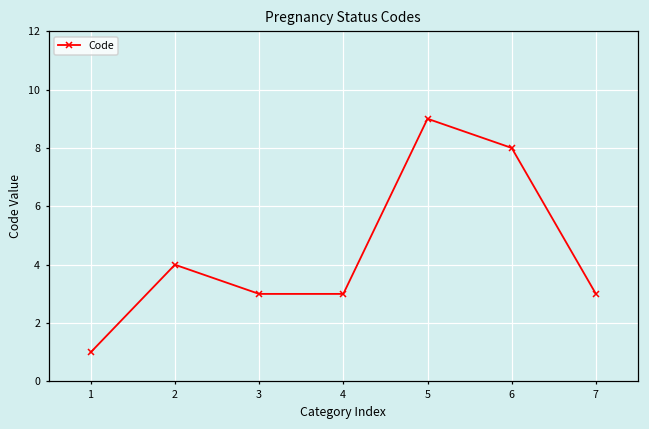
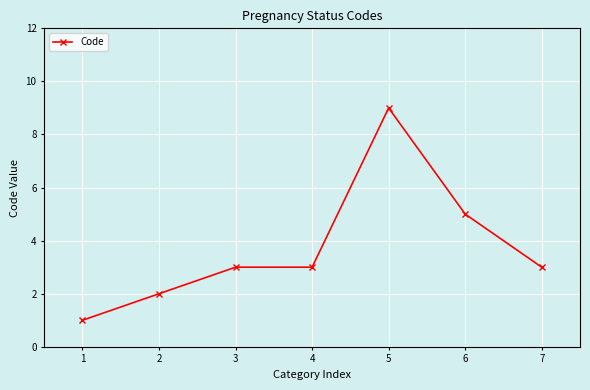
  {
    "1": 1,
-   "2": 4,
+   "2": 2,
    "3": 3,
    "4": 3,
    "5": 9,
-   "6": 8,
+   "6": 5,
    "7": 3
  }
